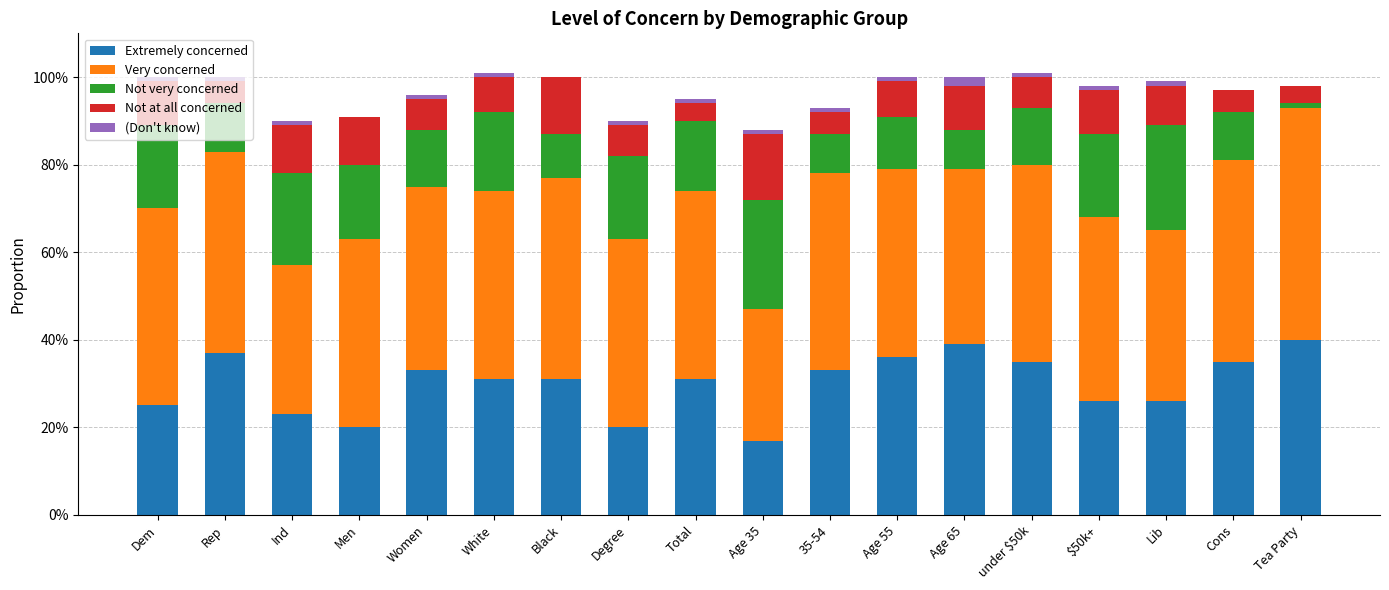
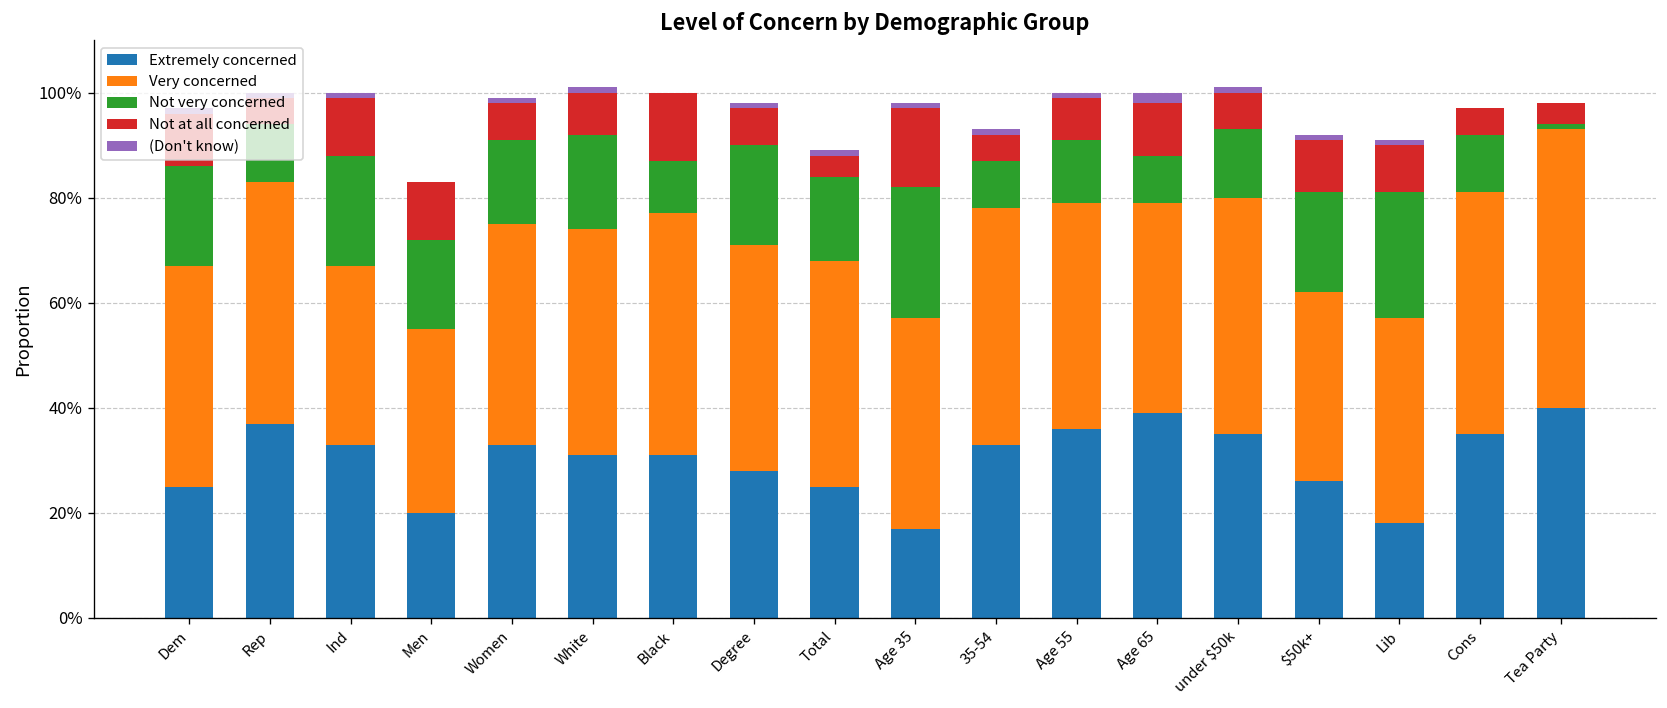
  {
    "Extremely concerned": {
      "Dem": "25%",
      "Rep": "37%",
-     "Ind": "23%",
+     "Ind": "33%",
      "Men": "20%",
      "Women": "33%",
      "White": "31%",
      "Black": "31%",
-     "Degree": "20%",
-     "Total": "31%",
+     "Degree": "28%",
+     "Total": "25%",
      "Age 35": "17%",
      "35-54": "33%",
      "Age 55": "36%",
      "Age 65": "39%",
      "under $50k": "35%",
      "$50k+": "26%",
-     "Lib": "26%",
+     "Lib": "18%",
      "Cons": "35%",
      "Tea Party": "40%"
    },
    "Very concerned": {
-     "Dem": "45%",
+     "Dem": "42%",
      "Rep": "46%",
      "Ind": "34%",
-     "Men": "43%",
+     "Men": "35%",
      "Women": "42%",
      "White": "43%",
      "Black": "46%",
      "Degree": "43%",
      "Total": "43%",
-     "Age 35": "30%",
+     "Age 35": "40%",
      "35-54": "45%",
      "Age 55": "43%",
      "Age 65": "40%",
      "under $50k": "45%",
-     "$50k+": "42%",
+     "$50k+": "36%",
      "Lib": "39%",
      "Cons": "46%",
      "Tea Party": "53%"
    },
    "Not very concerned": {
      "Ind": "21%",
      "Men": "17%",
-     "Women": "13%",
+     "Women": "16%",
      "White": "18%",
      "Black": "10%",
      "Degree": "19%",
      "Total": "16%",
      "Age 35": "25%",
      "35-54": "9%",
      "Age 55": "12%",
      "Age 65": "9%",
      "under $50k": "13%",
      "$50k+": "19%",
      "Lib": "24%",
      "Cons": "11%",
      "Tea Party": "1%"
    },
    "Not at all concerned": {
      "Ind": "11%",
      "Men": "11%",
      "Women": "7%",
      "White": "8%",
      "Black": "13%",
      "Degree": "7%",
      "Total": "4%",
      "Age 35": "15%",
      "35-54": "5%",
      "Age 55": "8%",
      "Age 65": "10%",
      "under $50k": "7%",
      "$50k+": "10%",
      "Lib": "9%",
      "Cons": "5%",
      "Tea Party": "4%"
    },
    "(Don't know)": {
      "Ind": "1%",
      "Men": "0%",
      "Women": "1%",
      "White": "1%",
      "Black": "0%",
      "Degree": "1%",
      "Total": "1%",
      "Age 35": "1%",
      "35-54": "1%",
      "Age 55": "1%",
      "Age 65": "2%",
      "under $50k": "1%",
      "$50k+": "1%",
      "Lib": "1%",
      "Cons": "0%",
      "Tea Party": "0%"
    }
  }
